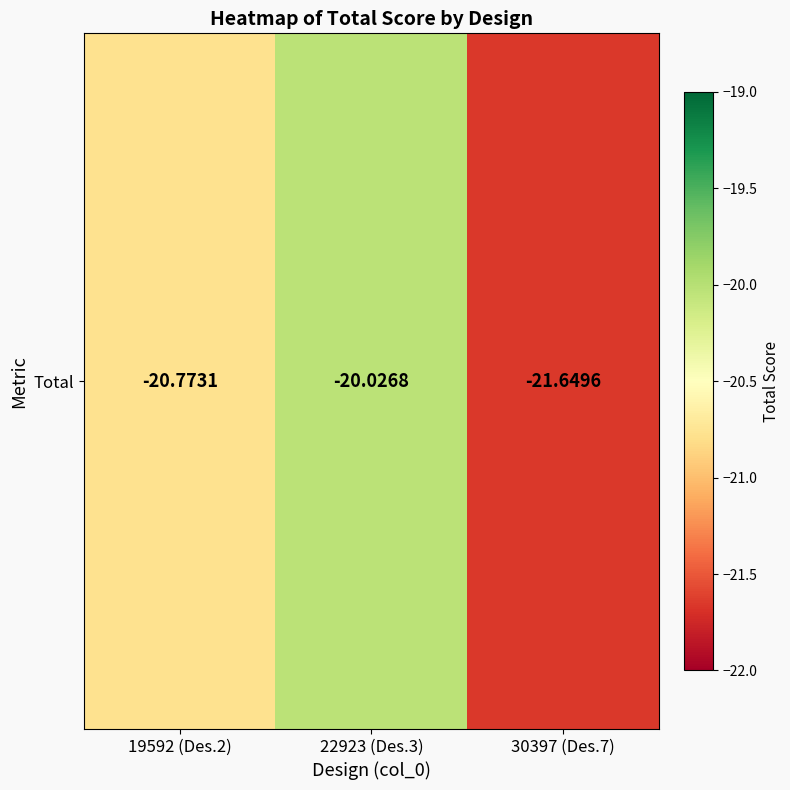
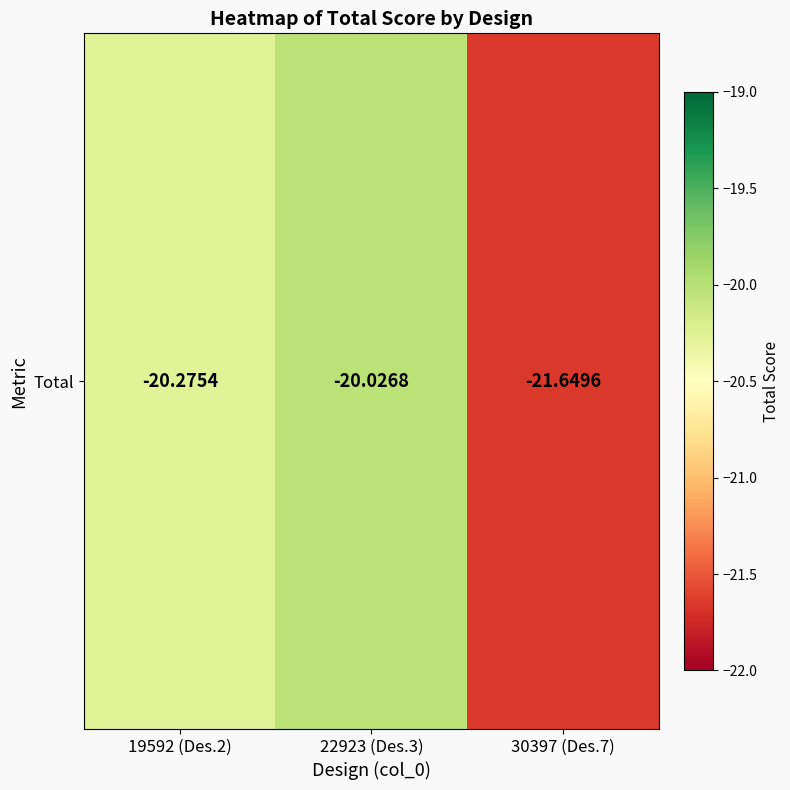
  {
    "Total": {
-     "19592 (Des.2)": -20.7731,
+     "19592 (Des.2)": -20.2754,
      "22923 (Des.3)": -20.0268,
      "30397 (Des.7)": -21.6496
    }
  }
